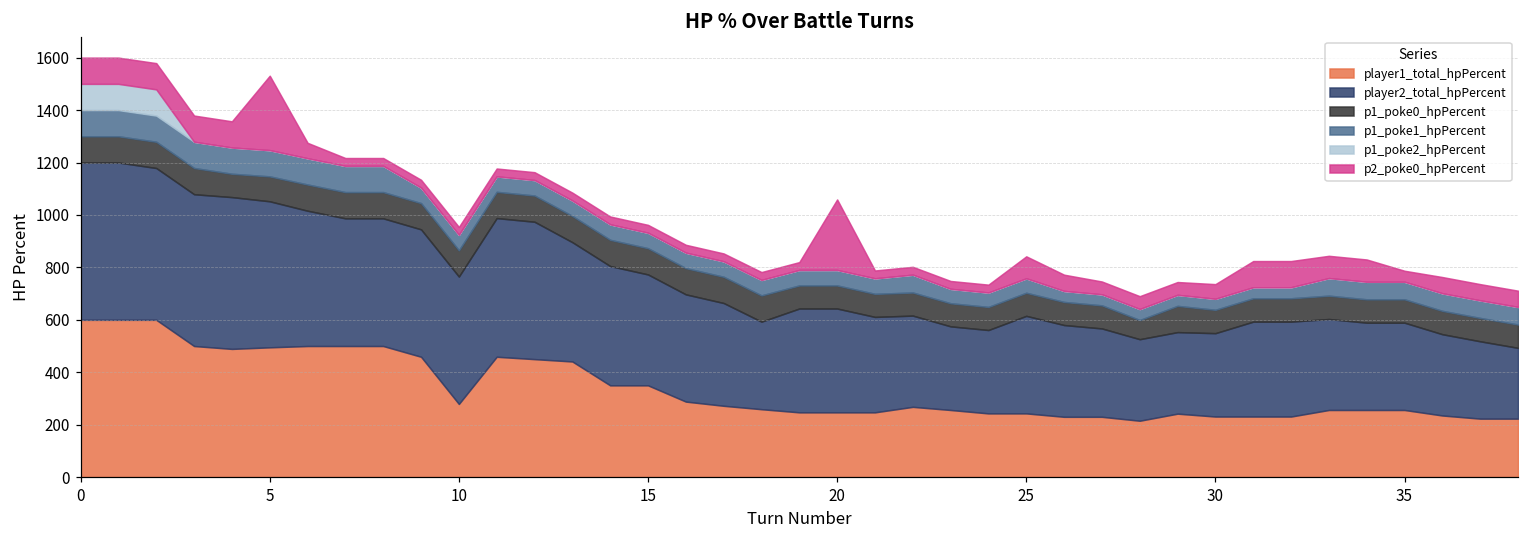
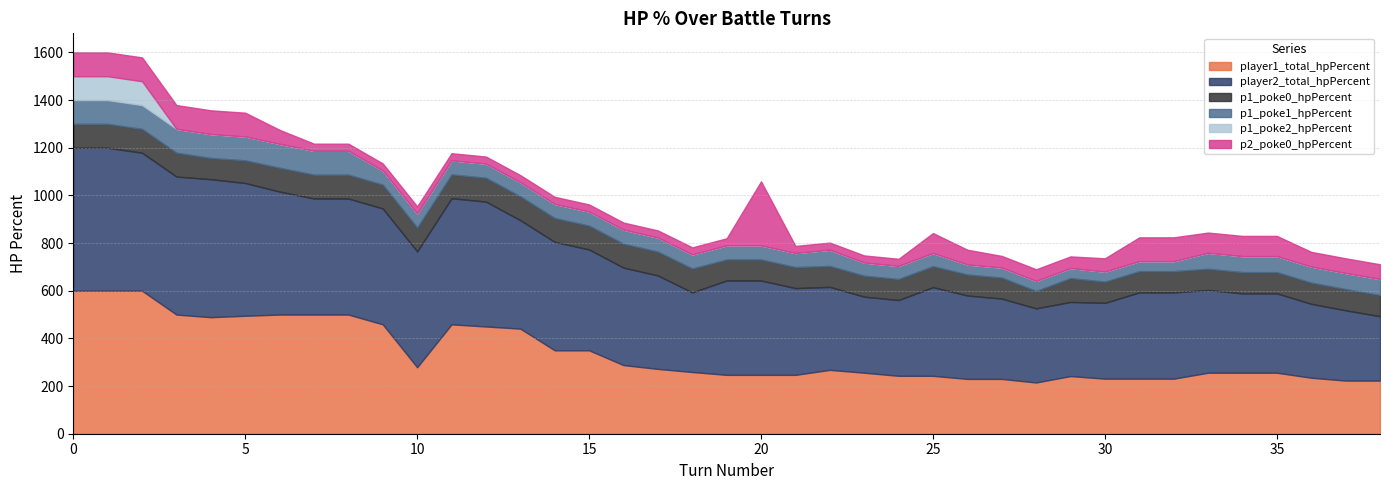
  {
    "player1_total_hpPercent": {
      "0": 600,
      "5": 500,
      "10": 280,
      "15": 350,
      "20": 250,
      "25": 240,
      "30": 230,
      "35": 260
    },
    "p1_poke1_hpPercent": {
      "0": 100
    },
    "p1_poke2_hpPercent": {
      "0": 100
    },
    "p2_poke0_hpPercent": {
      "0": 100,
-     "5": 280,
+     "5": 100,
      "10": 30,
      "15": 30,
      "20": 270,
      "25": 80,
      "30": 60,
-     "35": 40
+     "35": 90
    }
  }
